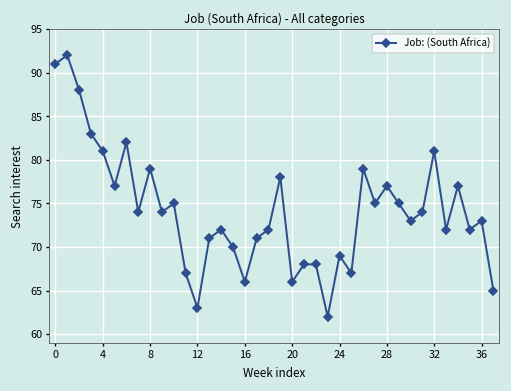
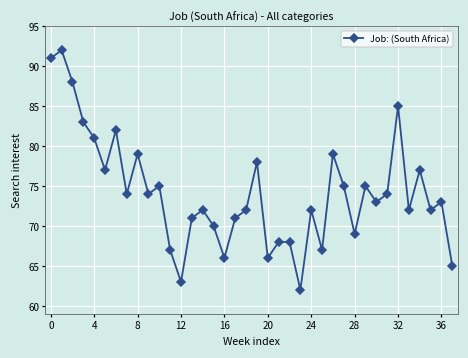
  {
    "0": 91,
    "4": 81,
    "8": 79,
    "12": 63,
    "16": 66,
    "20": 66,
-   "24": 69,
-   "28": 77,
-   "32": 81,
+   "24": 72,
+   "28": 69,
+   "32": 85,
    "36": 73
  }
